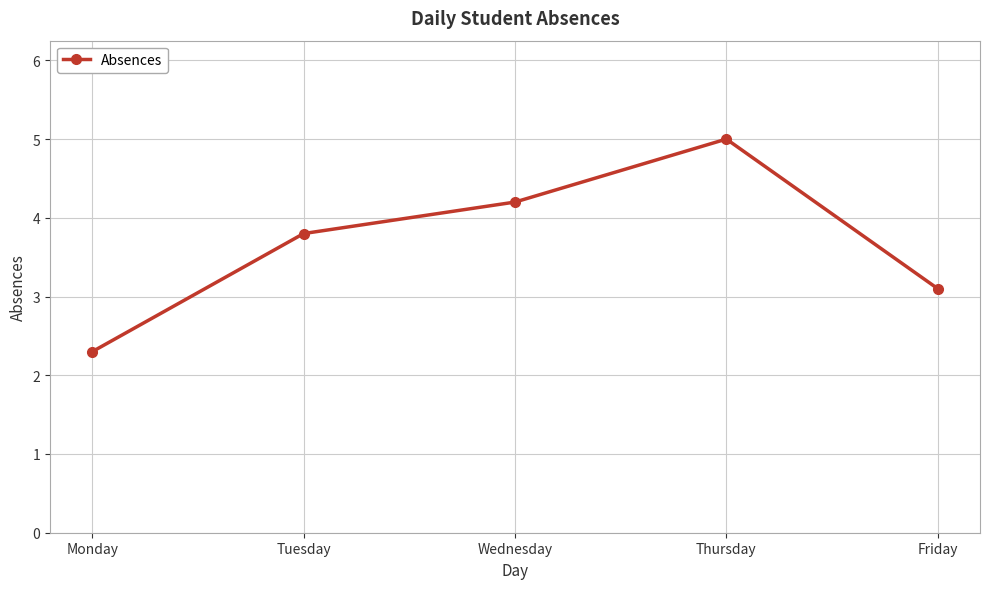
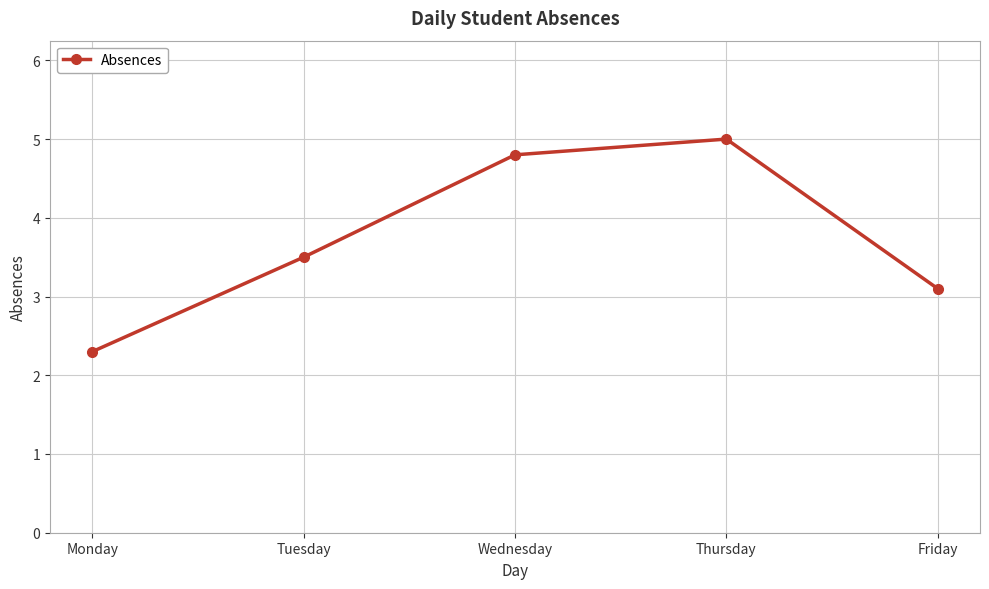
  {
    "Monday": 2.3,
-   "Tuesday": 3.8,
-   "Wednesday": 4.2,
+   "Tuesday": 3.5,
+   "Wednesday": 4.8,
    "Thursday": 5.0,
    "Friday": 3.1
  }
